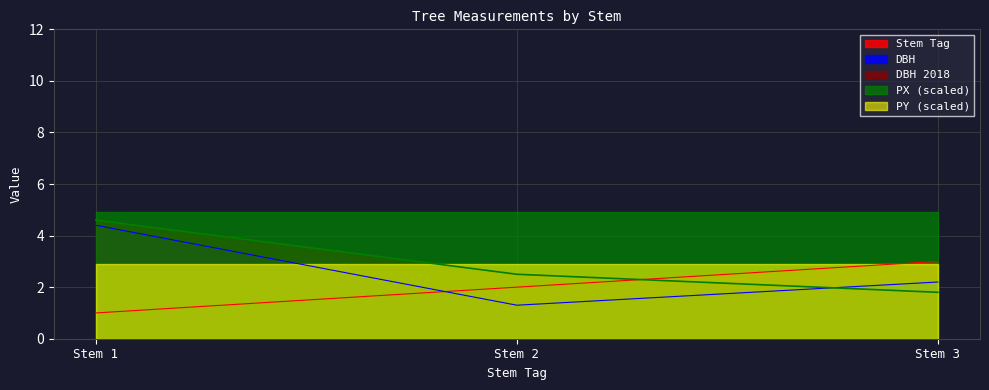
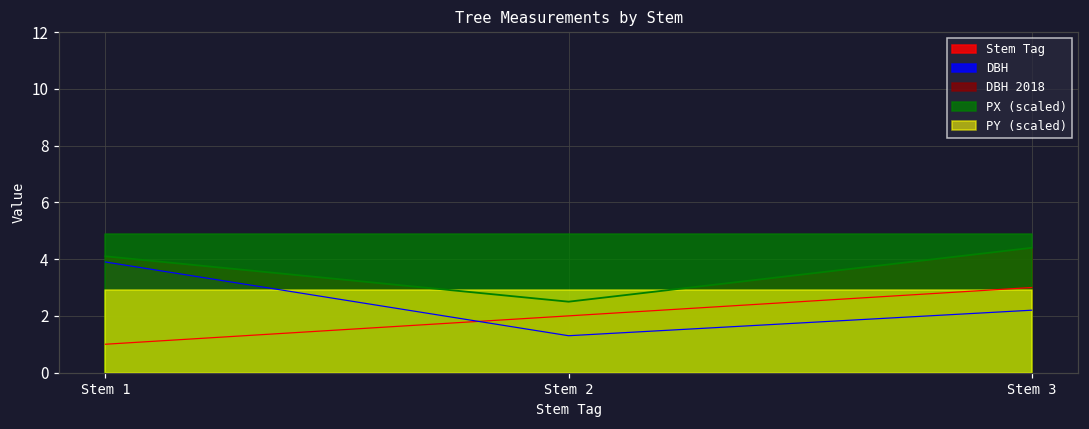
  {
    "Stem Tag": {
      "Stem 1": 1.0,
      "Stem 2": 2.0,
      "Stem 3": 3.0
    },
    "DBH": {
-     "Stem 1": 4.4,
+     "Stem 1": 3.9,
      "Stem 2": 1.3,
      "Stem 3": 2.2
    },
    "DBH 2018": {
-     "Stem 1": 4.6,
+     "Stem 1": 4.1,
      "Stem 2": 2.5,
-     "Stem 3": 1.8
+     "Stem 3": 4.4
    },
    "PX (scaled)": {
      "Stem 1": 4.9,
      "Stem 2": 4.9,
      "Stem 3": 4.9
    },
    "PY (scaled)": {
      "Stem 1": 2.9,
      "Stem 2": 2.9,
      "Stem 3": 2.9
    }
  }
